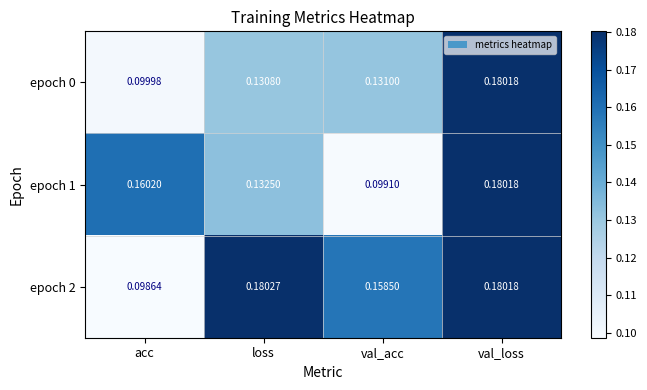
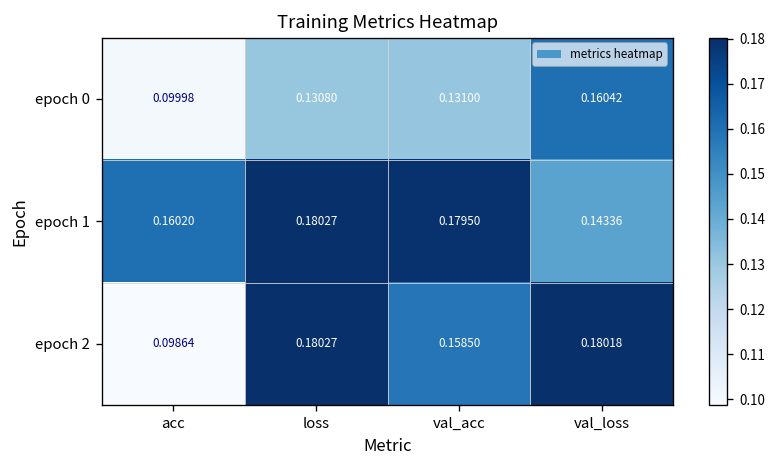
  {
    "epoch 0": {
      "acc": 0.09998,
      "loss": 0.13080,
      "val_acc": 0.13100,
-     "val_loss": 0.18018
+     "val_loss": 0.16042
    },
    "epoch 1": {
      "acc": 0.16020,
-     "loss": 0.13250,
-     "val_acc": 0.09910,
-     "val_loss": 0.18018
+     "loss": 0.18027,
+     "val_acc": 0.17950,
+     "val_loss": 0.14336
    },
    "epoch 2": {
      "acc": 0.09864,
      "loss": 0.18027,
      "val_acc": 0.15850,
      "val_loss": 0.18018
    }
  }
